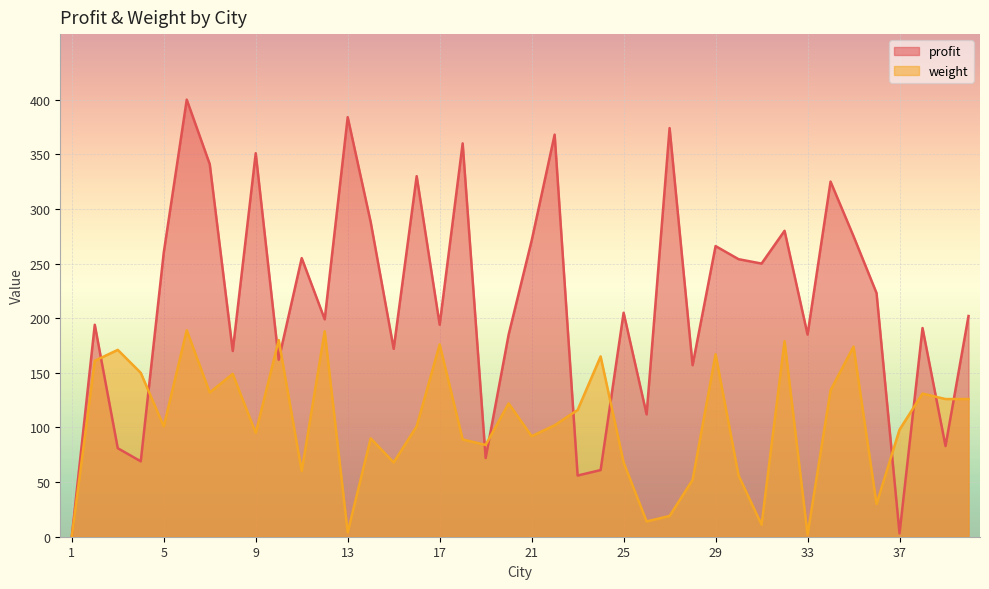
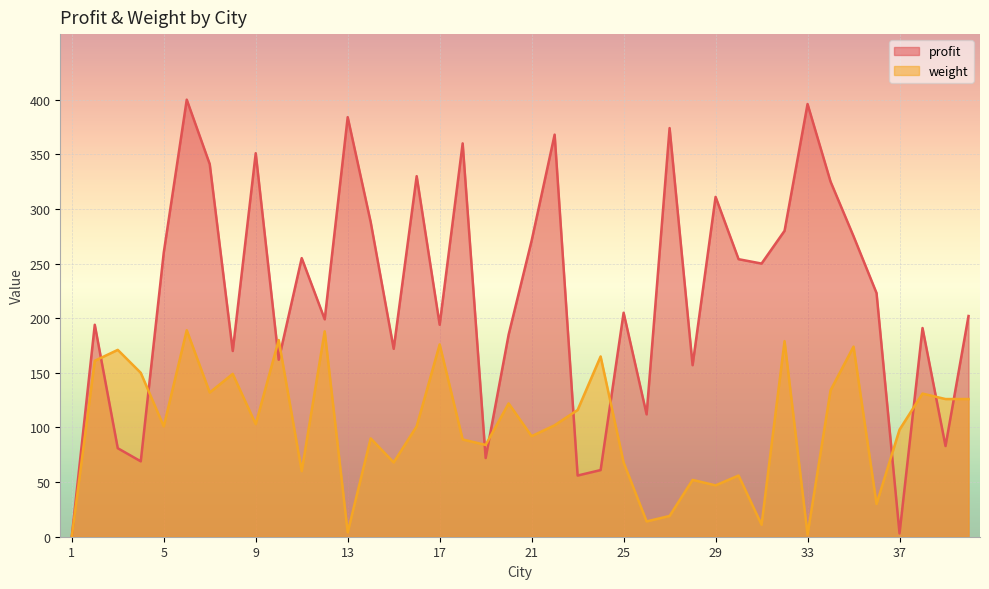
  {
    "profit": {
      "5": 260,
      "9": 351,
      "13": 384,
      "17": 194,
      "21": 271,
      "25": 205,
-     "29": 266,
-     "33": 185,
+     "29": 311,
+     "33": 396,
      "37": 3
    },
    "weight": {
      "5": 101,
-     "9": 95,
+     "9": 103,
      "13": 4,
      "17": 176,
      "21": 92,
      "25": 68,
-     "29": 167,
+     "29": 47,
      "33": 2,
      "37": 98
    }
  }
